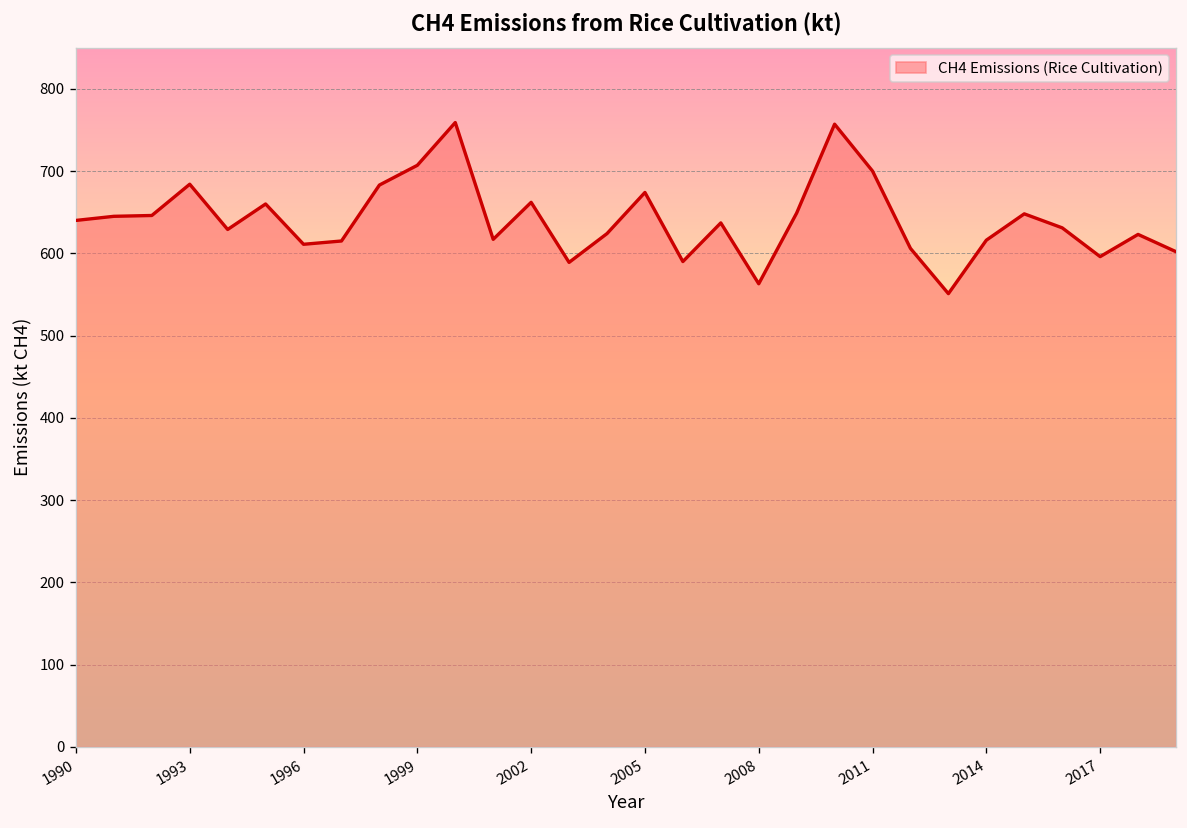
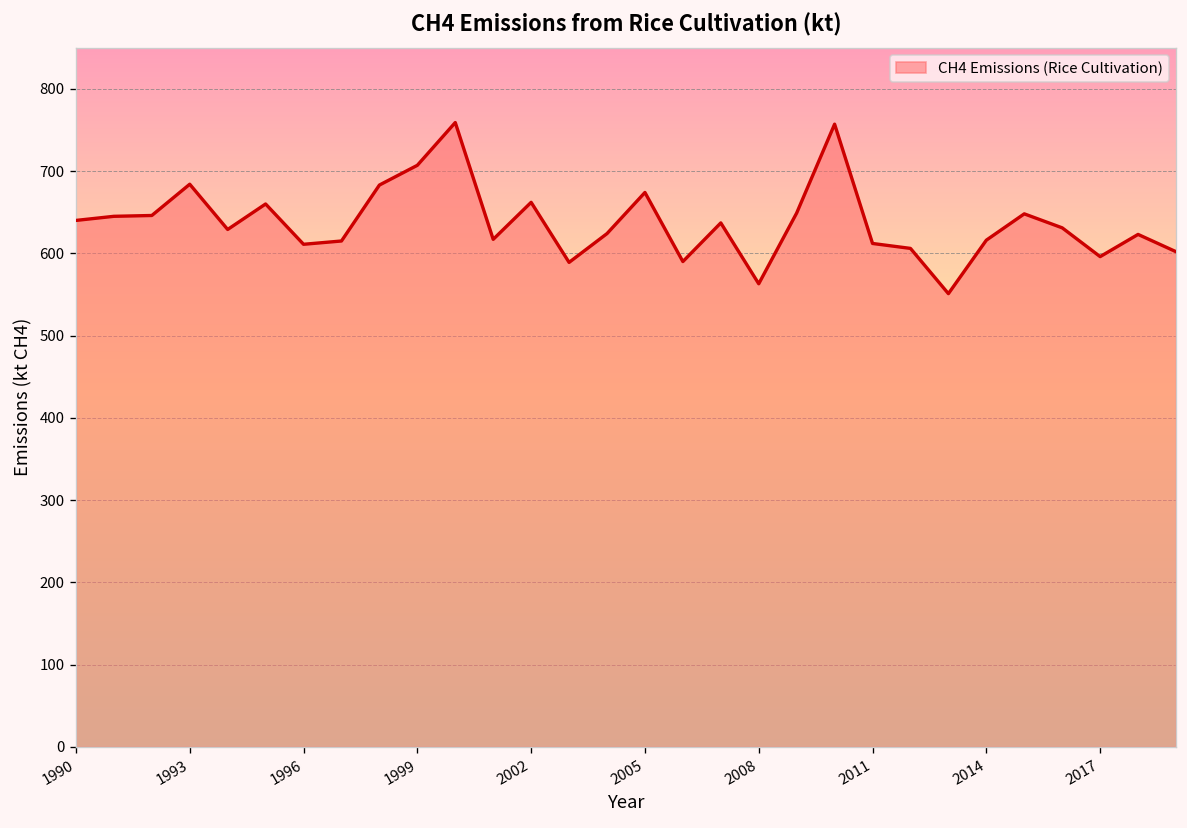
  {
    "1990": 640,
    "1993": 680,
    "1996": 610,
    "1999": 710,
    "2002": 660,
    "2005": 670,
    "2008": 560,
-   "2011": 700,
+   "2011": 610,
    "2014": 620,
    "2017": 600
  }
